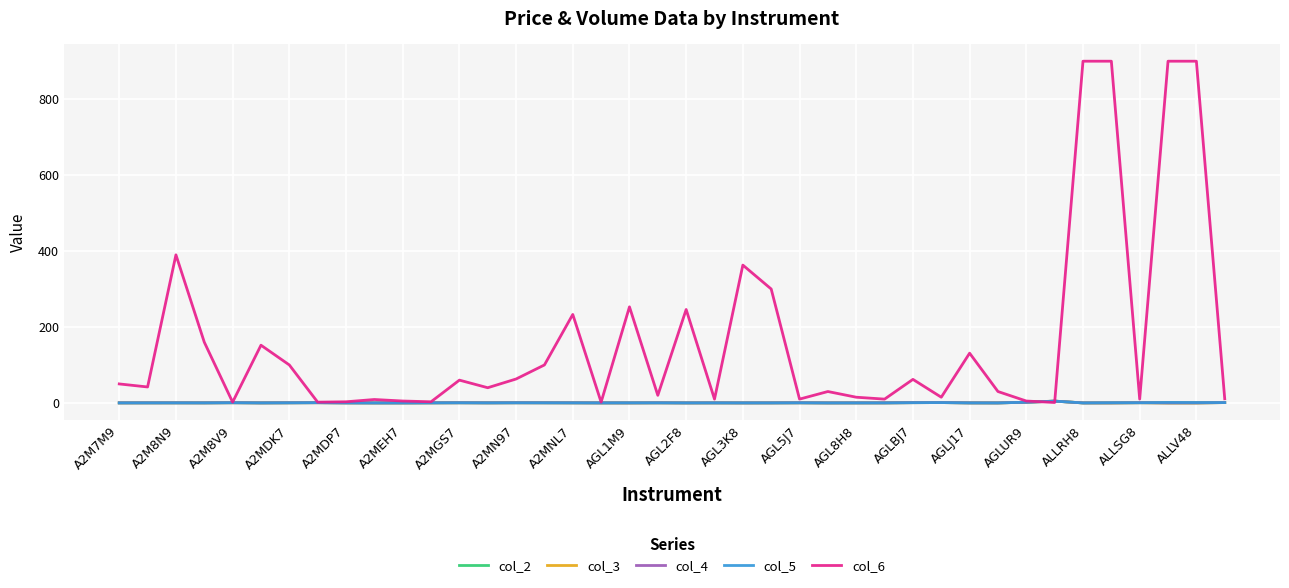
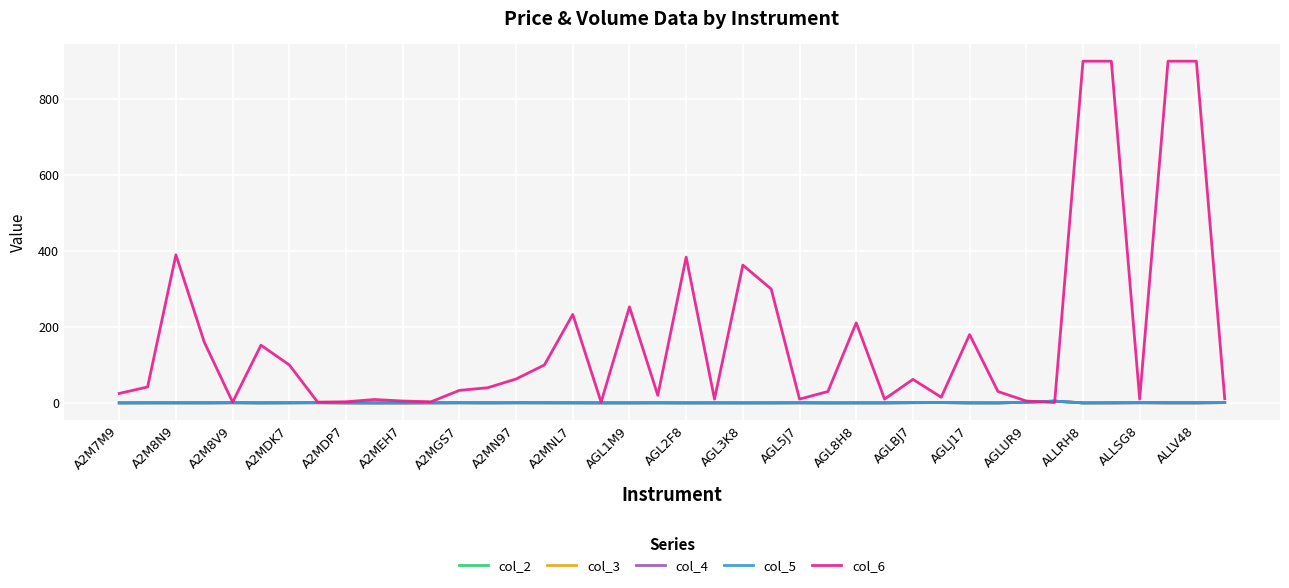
  {
    "col_5": {
      "A2M7M9": 0,
      "A2M8N9": 0,
      "A2MDK7": 0,
      "A2MGS7": 0,
      "A2MN97": 0,
      "A2MNL7": 0,
      "AGL1M9": 0,
      "AGL2F8": 0,
      "AGL3K8": 0,
      "AGL5J7": 0,
      "AGL8H8": 0,
      "AGLBJ7": 0,
      "AGLJ17": 0,
      "ALLRH8": 0,
      "ALLSG8": 0,
      "ALLV48": 0
    },
    "col_6": {
-     "A2M7M9": 50,
+     "A2M7M9": 30,
      "A2M8N9": 390,
      "A2MDK7": 100,
-     "A2MGS7": 60,
+     "A2MGS7": 30,
      "A2MN97": 60,
      "A2MNL7": 230,
      "AGL1M9": 250,
-     "AGL2F8": 250,
+     "AGL2F8": 380,
      "AGL3K8": 360,
      "AGL5J7": 10,
-     "AGL8H8": 20,
+     "AGL8H8": 210,
      "AGLBJ7": 60,
-     "AGLJ17": 130,
+     "AGLJ17": 180,
      "ALLRH8": 900,
      "ALLSG8": 10,
      "ALLV48": 900
    }
  }
